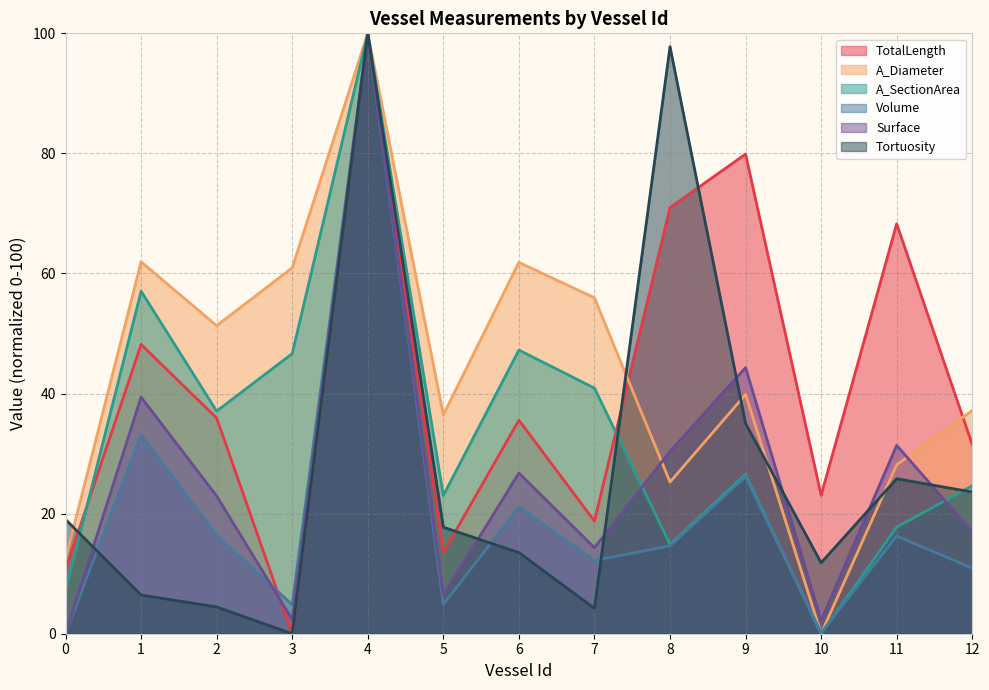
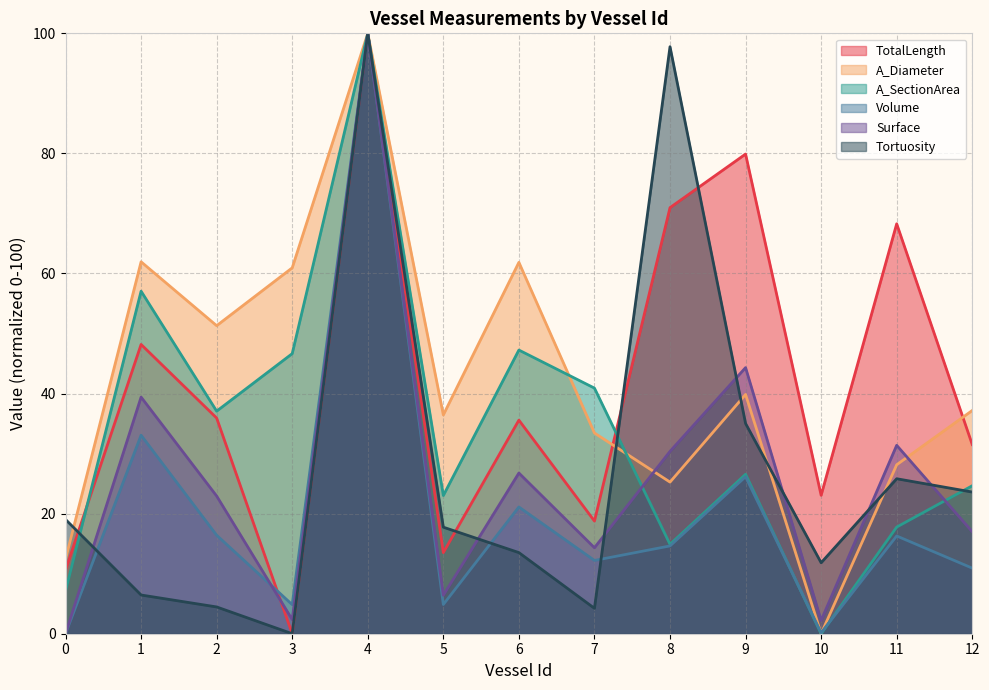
  {
    "TotalLength": {
      "0": 11,
      "1": 48,
      "2": 36,
      "5": 14,
      "6": 36,
      "7": 19,
      "8": 71,
      "9": 80,
      "10": 23,
      "11": 68,
      "12": 32
    },
    "A_Diameter": {
      "0": 12,
      "1": 62,
      "2": 51,
      "3": 61,
      "5": 36,
      "6": 62,
-     "7": 56,
+     "7": 33,
      "8": 25,
      "9": 40,
      "11": 28,
      "12": 37
    },
    "Tortuosity": {
      "0": 19,
      "1": 6,
      "2": 4,
      "5": 18,
      "6": 14,
      "7": 4,
      "8": 98,
      "9": 35,
      "10": 12,
      "11": 26,
      "12": 24
    }
  }
